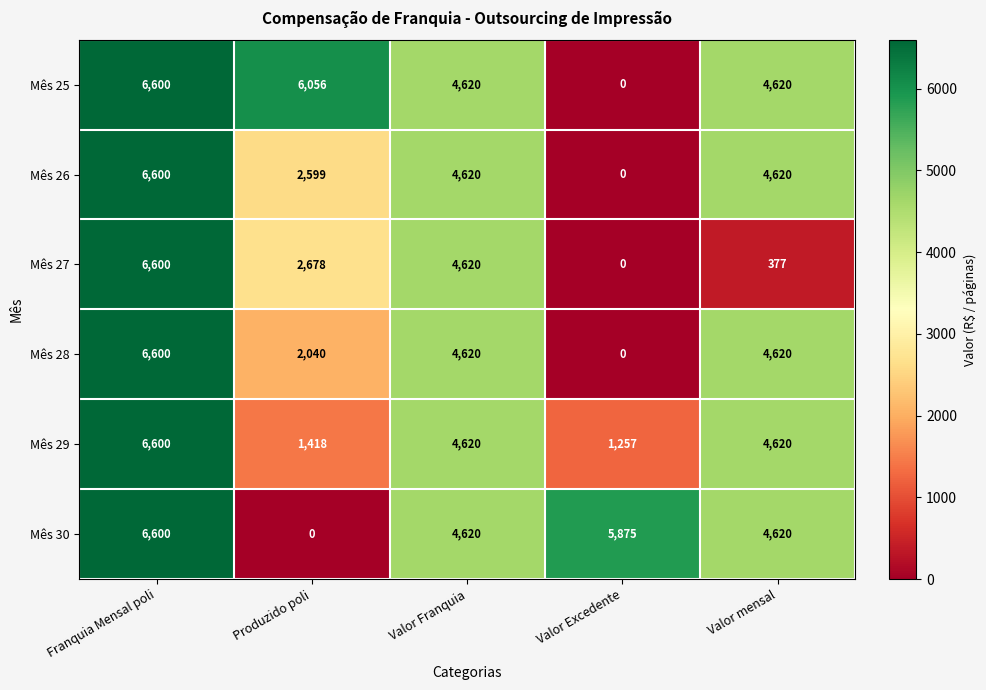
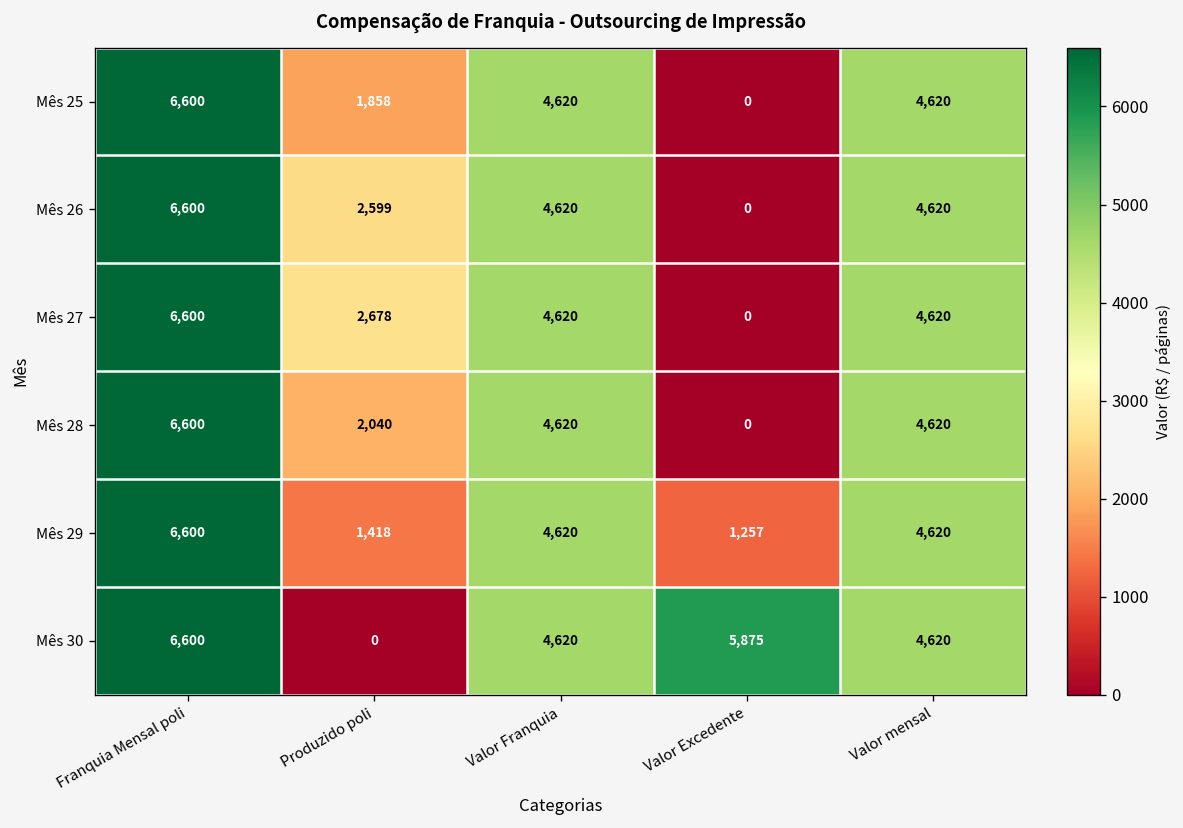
  {
    "Mês 25": {
      "Franquia Mensal poli": "6,600",
-     "Produzido poli": "6,056",
+     "Produzido poli": "1,858",
      "Valor Franquia": "4,620",
      "Valor Excedente": "0",
      "Valor mensal": "4,620"
    },
    "Mês 26": {
      "Franquia Mensal poli": "6,600",
      "Produzido poli": "2,599",
      "Valor Franquia": "4,620",
      "Valor Excedente": "0",
      "Valor mensal": "4,620"
    },
    "Mês 27": {
      "Franquia Mensal poli": "6,600",
      "Produzido poli": "2,678",
      "Valor Franquia": "4,620",
      "Valor Excedente": "0",
-     "Valor mensal": "377"
+     "Valor mensal": "4,620"
    },
    "Mês 28": {
      "Franquia Mensal poli": "6,600",
      "Produzido poli": "2,040",
      "Valor Franquia": "4,620",
      "Valor Excedente": "0",
      "Valor mensal": "4,620"
    },
    "Mês 29": {
      "Franquia Mensal poli": "6,600",
      "Produzido poli": "1,418",
      "Valor Franquia": "4,620",
      "Valor Excedente": "1,257",
      "Valor mensal": "4,620"
    },
    "Mês 30": {
      "Franquia Mensal poli": "6,600",
      "Produzido poli": "0",
      "Valor Franquia": "4,620",
      "Valor Excedente": "5,875",
      "Valor mensal": "4,620"
    }
  }
